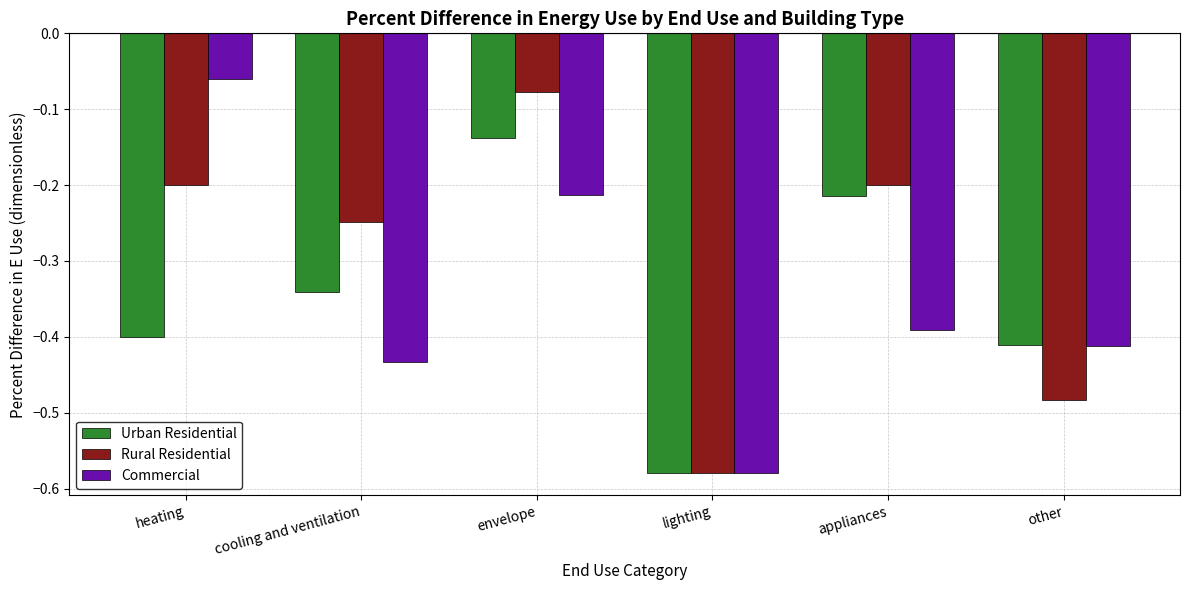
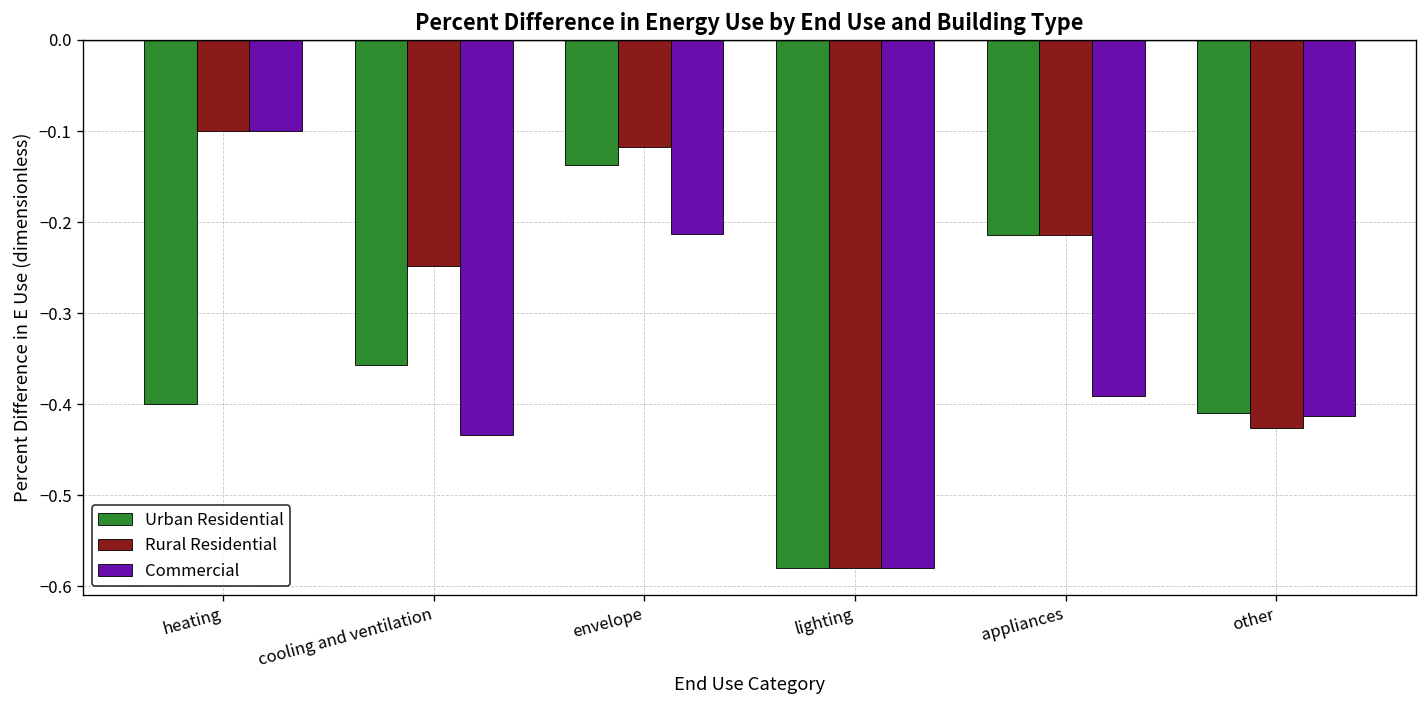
  {
    "Urban Residential": {
      "heating": -0.40,
-     "cooling and ventilation": -0.34,
+     "cooling and ventilation": -0.36,
      "envelope": -0.14,
      "lighting": -0.58,
      "appliances": -0.21,
      "other": -0.41
    },
    "Rural Residential": {
-     "heating": -0.2,
+     "heating": -0.1,
      "cooling and ventilation": -0.25,
-     "envelope": -0.08,
+     "envelope": -0.12,
      "lighting": -0.58,
-     "appliances": -0.20,
-     "other": -0.48
+     "appliances": -0.21,
+     "other": -0.43
    },
    "Commercial": {
-     "heating": -0.06,
+     "heating": -0.10,
      "cooling and ventilation": -0.43,
      "envelope": -0.21,
      "lighting": -0.58,
      "appliances": -0.39,
      "other": -0.41
    }
  }
